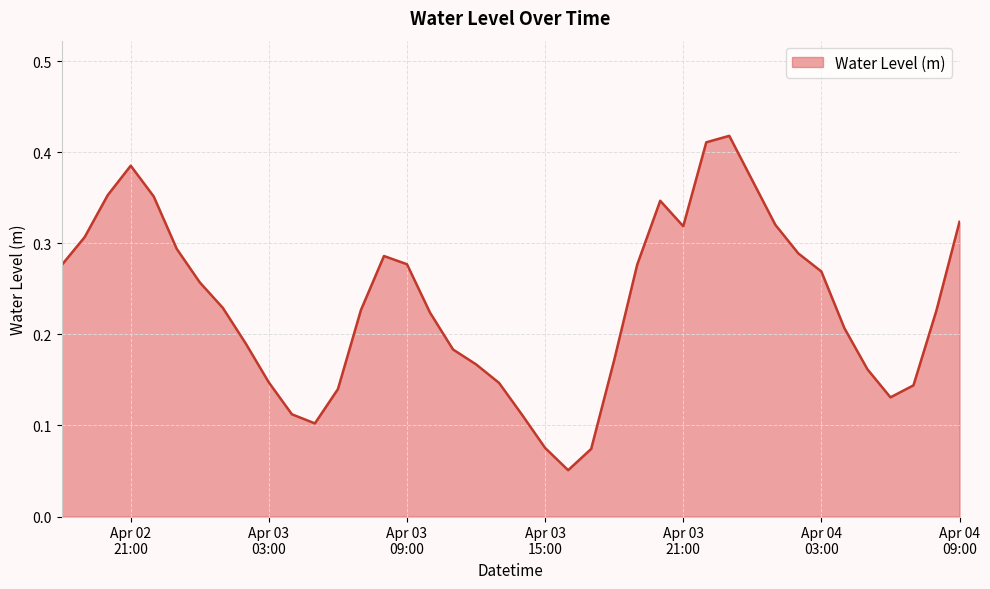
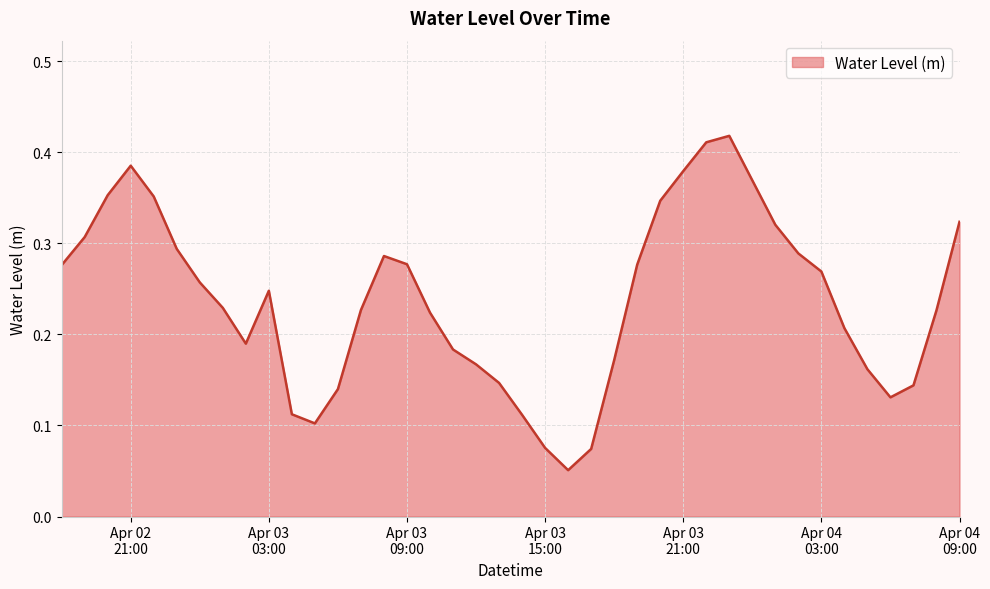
  {
    "Apr 02 21:00": 0.39,
-   "Apr 03 03:00": 0.15,
+   "Apr 03 03:00": 0.25,
    "Apr 03 09:00": 0.28,
    "Apr 03 15:00": 0.08,
-   "Apr 03 21:00": 0.32,
+   "Apr 03 21:00": 0.38,
    "Apr 04 03:00": 0.27,
    "Apr 04 09:00": 0.32
  }
